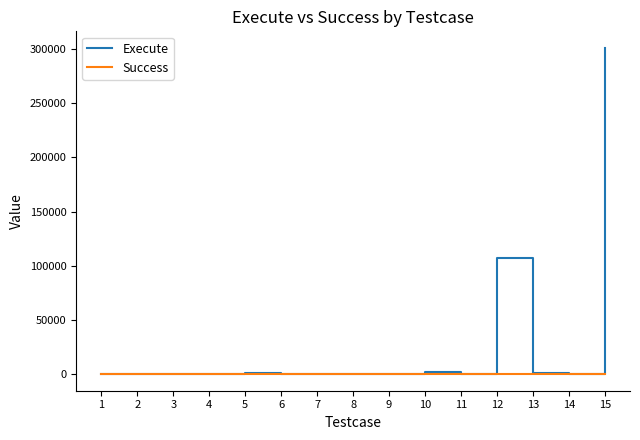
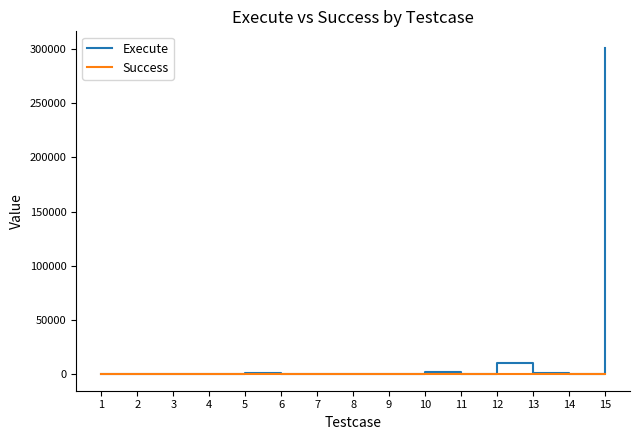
  {
    "Execute": {
-     "12": 107000,
+     "12": 10000,
      "15": 301000
    },
    "Success": {
      "12": 0,
      "15": 0
    }
  }
